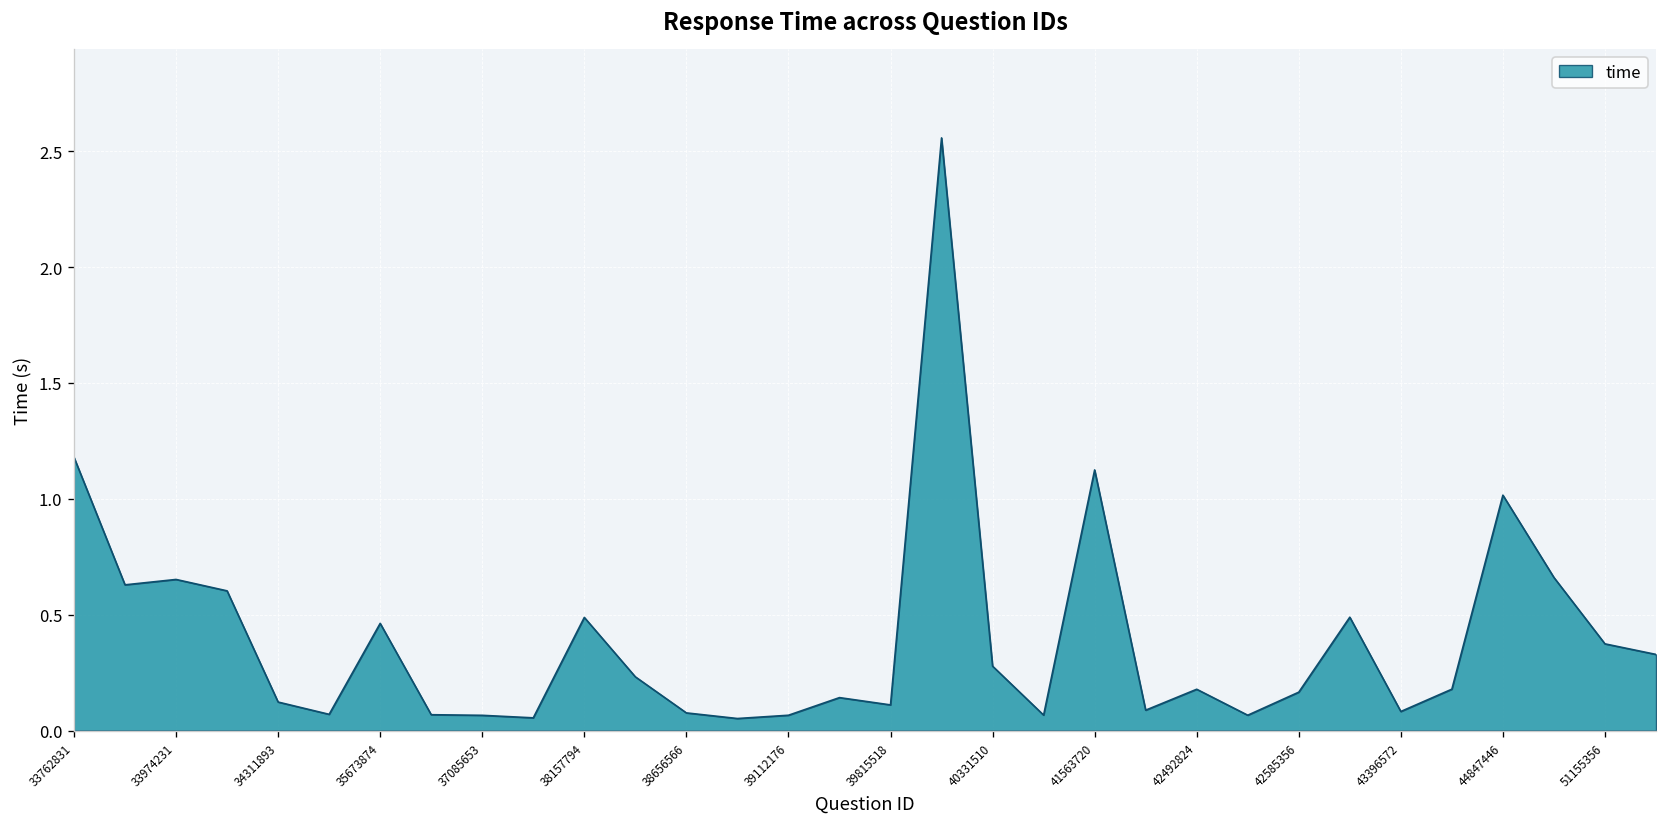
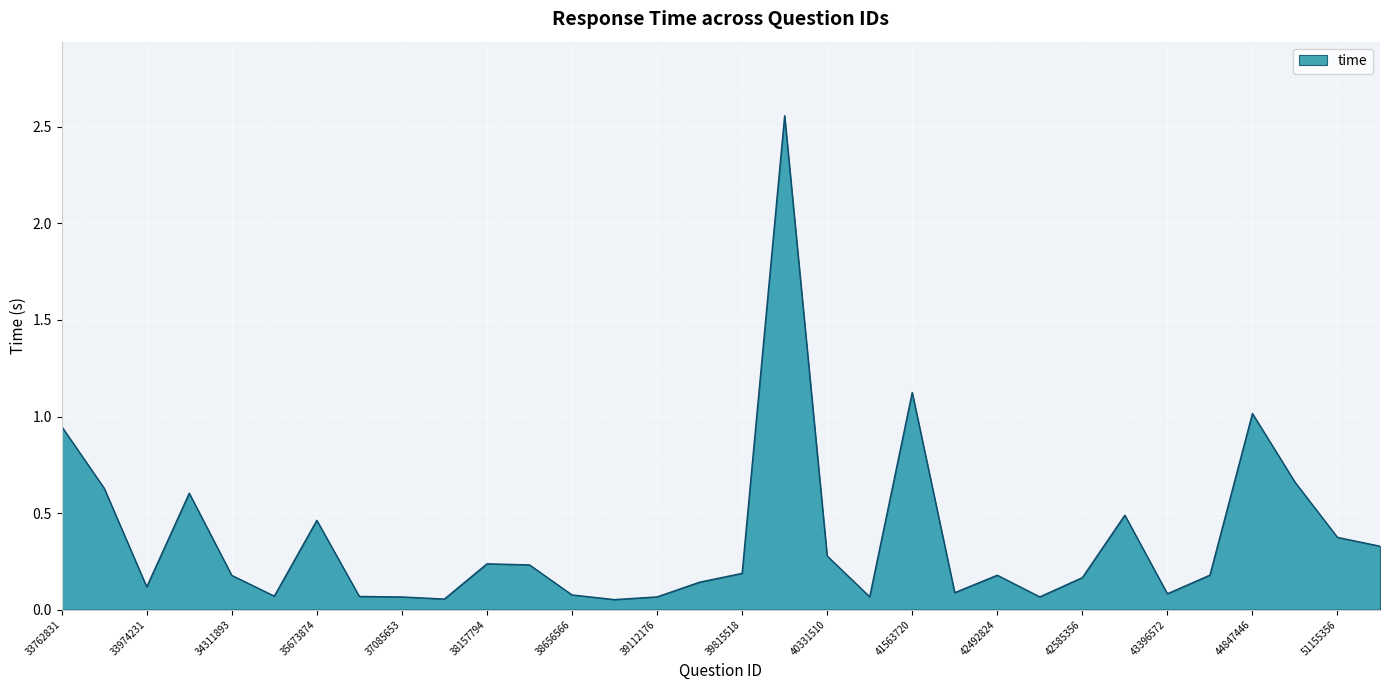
  {
-   "33762831": 1.18,
-   "33974231": 0.65,
-   "34311893": 0.12,
+   "33762831": 0.95,
+   "33974231": 0.12,
+   "34311893": 0.18,
    "35673874": 0.46,
    "37085653": 0.07,
-   "38157794": 0.49,
+   "38157794": 0.24,
    "38656566": 0.08,
    "39112176": 0.07,
-   "39815518": 0.11,
+   "39815518": 0.19,
    "40331510": 0.28,
    "41563720": 1.12,
    "42492824": 0.18,
    "42585356": 0.17,
    "43396572": 0.08,
    "44847446": 1.02,
    "51155356": 0.37
  }
